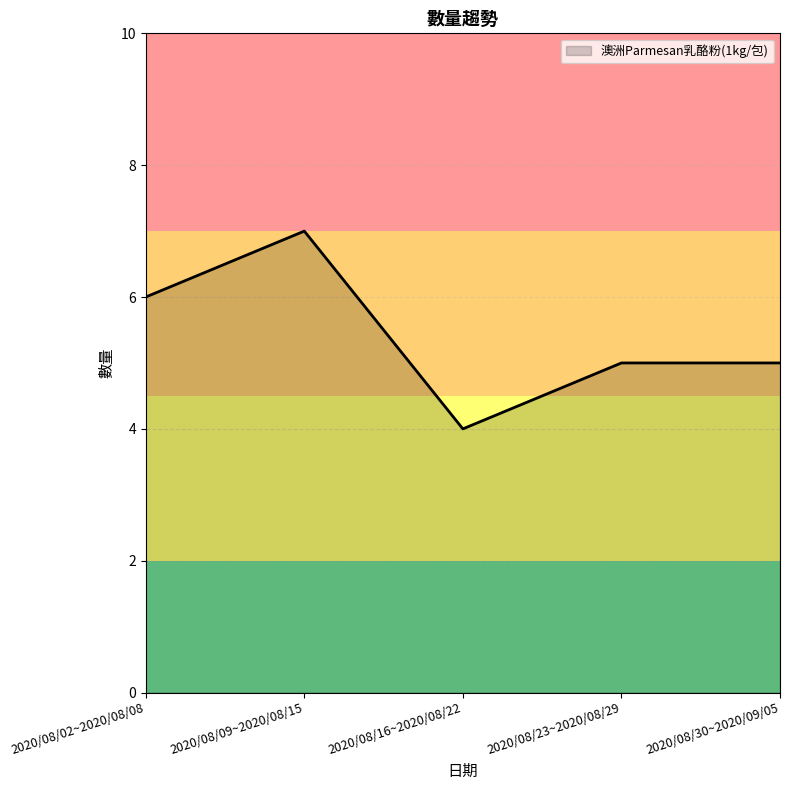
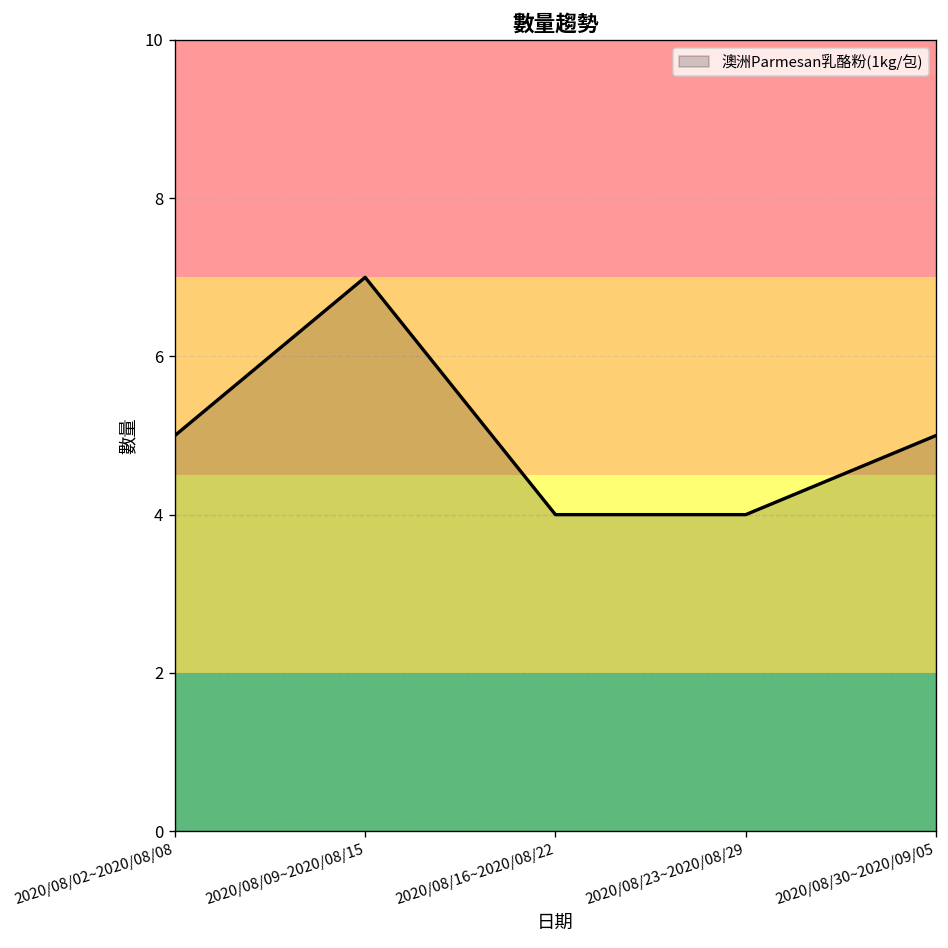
  {
-   "2020/08/02~2020/08/08": 6,
+   "2020/08/02~2020/08/08": 5,
    "2020/08/09~2020/08/15": 7,
    "2020/08/16~2020/08/22": 4,
-   "2020/08/23~2020/08/29": 5,
+   "2020/08/23~2020/08/29": 4,
    "2020/08/30~2020/09/05": 5
  }
